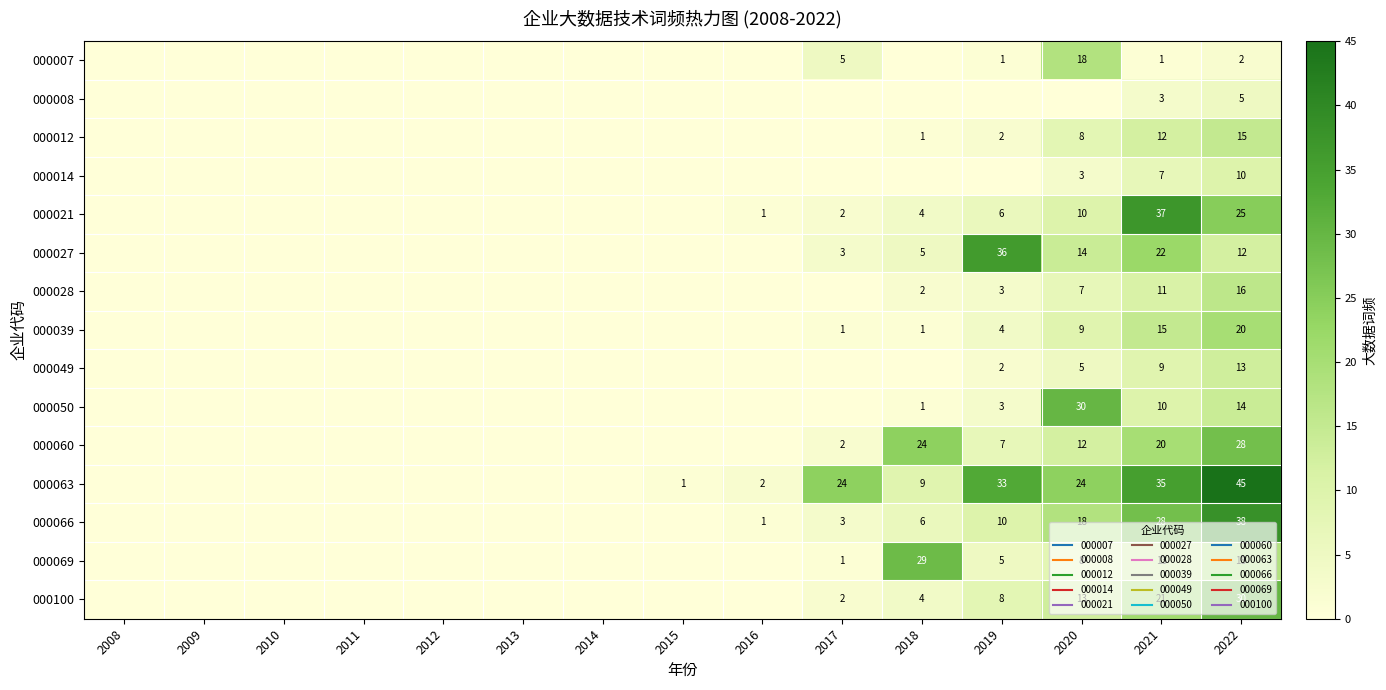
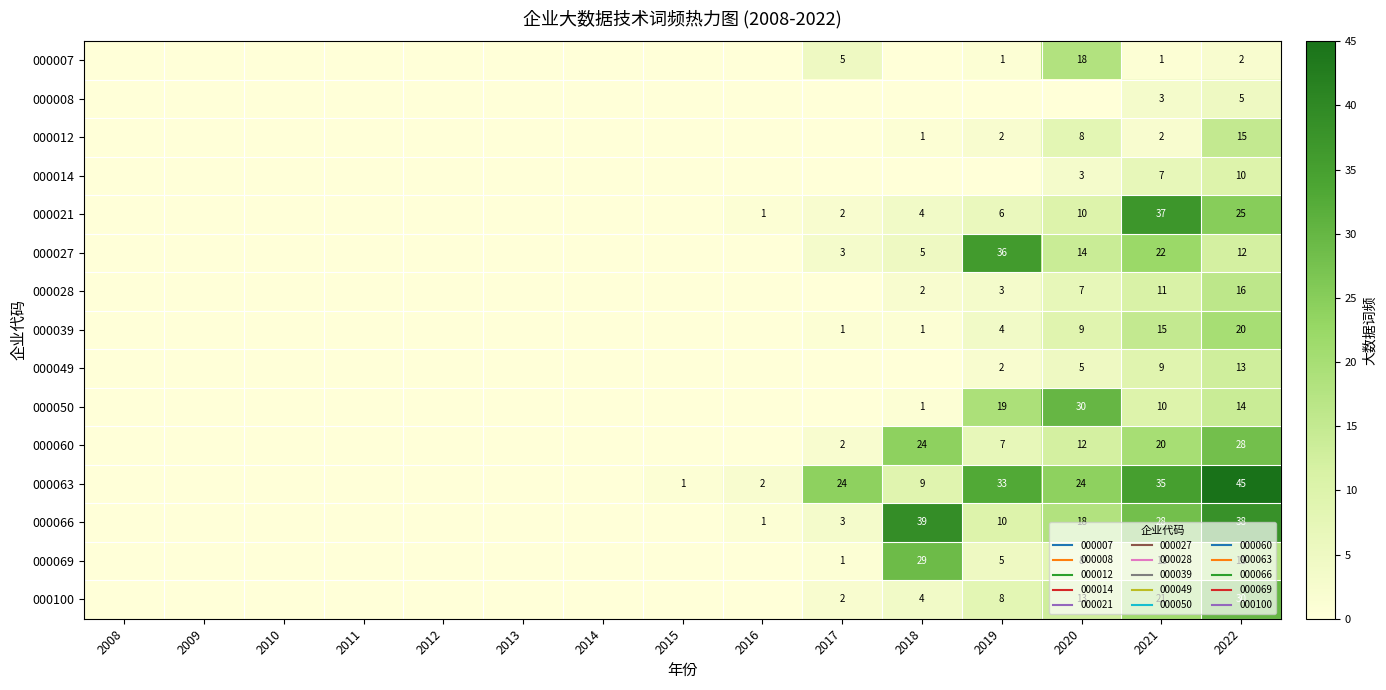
  {
    "000007": {
      "2017": 5,
      "2019": 1,
      "2020": 18,
      "2021": 1,
      "2022": 2
    },
    "000008": {
      "2021": 3,
      "2022": 5
    },
    "000012": {
      "2018": 1,
      "2019": 2,
      "2020": 8,
-     "2021": 12,
+     "2021": 2,
      "2022": 15
    },
    "000014": {
      "2020": 3,
      "2021": 7,
      "2022": 10
    },
    "000021": {
      "2016": 1,
      "2017": 2,
      "2018": 4,
      "2019": 6,
      "2020": 10,
      "2021": 37,
      "2022": 25
    },
    "000027": {
      "2017": 3,
      "2018": 5,
      "2019": 36,
      "2020": 14,
      "2021": 22,
      "2022": 12
    },
    "000028": {
      "2018": 2,
      "2019": 3,
      "2020": 7,
      "2021": 11,
      "2022": 16
    },
    "000039": {
      "2017": 1,
      "2018": 1,
      "2019": 4,
      "2020": 9,
      "2021": 15,
      "2022": 20
    },
    "000049": {
      "2019": 2,
      "2020": 5,
      "2021": 9,
      "2022": 13
    },
    "000050": {
      "2018": 1,
-     "2019": 3,
+     "2019": 19,
      "2020": 30,
      "2021": 10,
      "2022": 14
    },
    "000060": {
      "2017": 2,
      "2018": 24,
      "2019": 7,
      "2020": 12,
      "2021": 20,
      "2022": 28
    },
    "000063": {
      "2015": 1,
      "2016": 2,
      "2017": 24,
      "2018": 9,
      "2019": 33,
      "2020": 24,
      "2021": 35,
      "2022": 45
    },
    "000066": {
      "2016": 1,
      "2017": 3,
-     "2018": 6,
+     "2018": 39,
      "2019": 10
    },
    "000069": {
      "2017": 1,
      "2018": 29,
      "2019": 5
    },
    "000100": {
      "2017": 2,
      "2018": 4,
      "2019": 8
    }
  }
